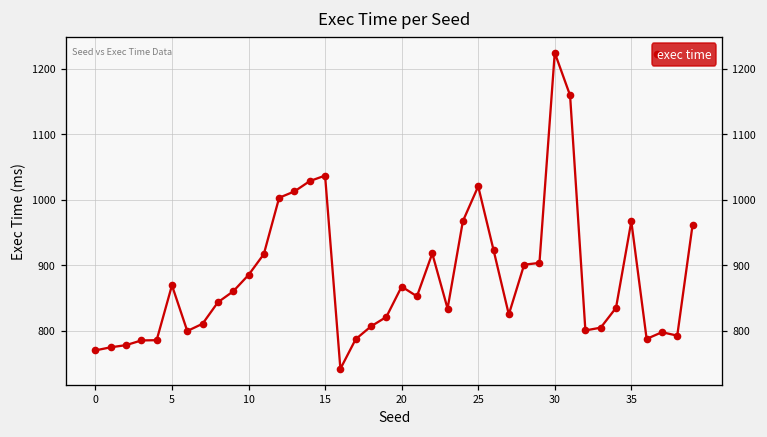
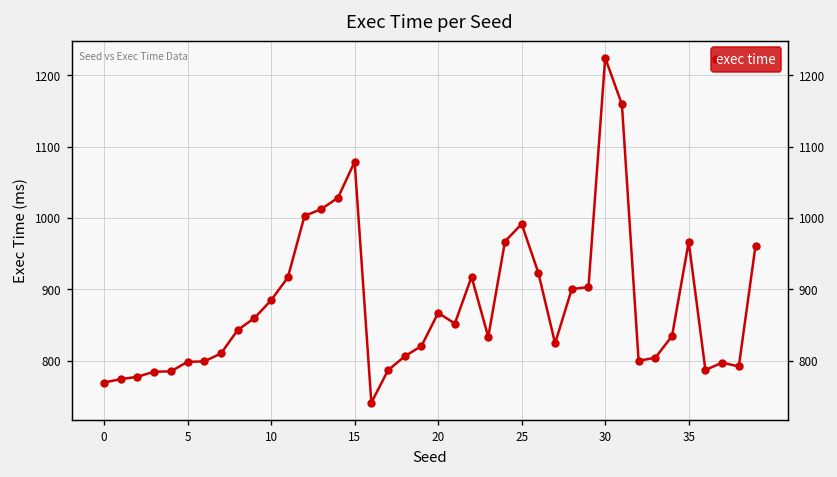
  {
    "0": 770,
-   "5": 870,
+   "5": 800,
    "10": 880,
-   "15": 1040,
+   "15": 1080,
    "20": 870,
-   "25": 1020,
+   "25": 990,
    "30": 1220,
    "35": 970
  }
